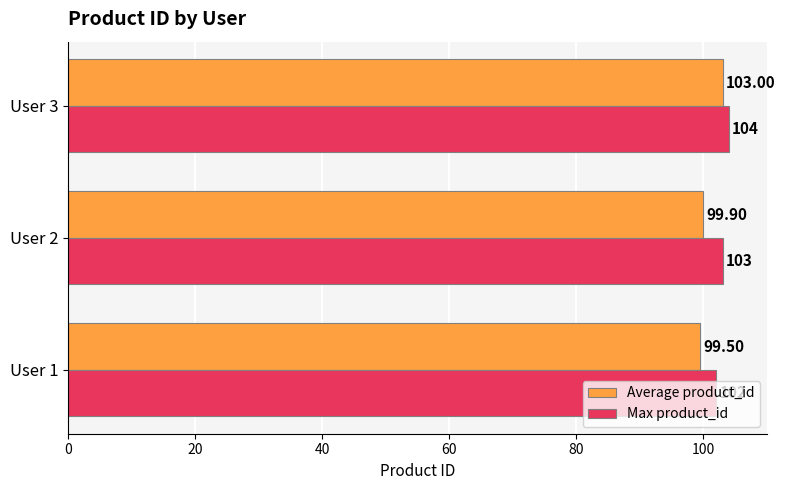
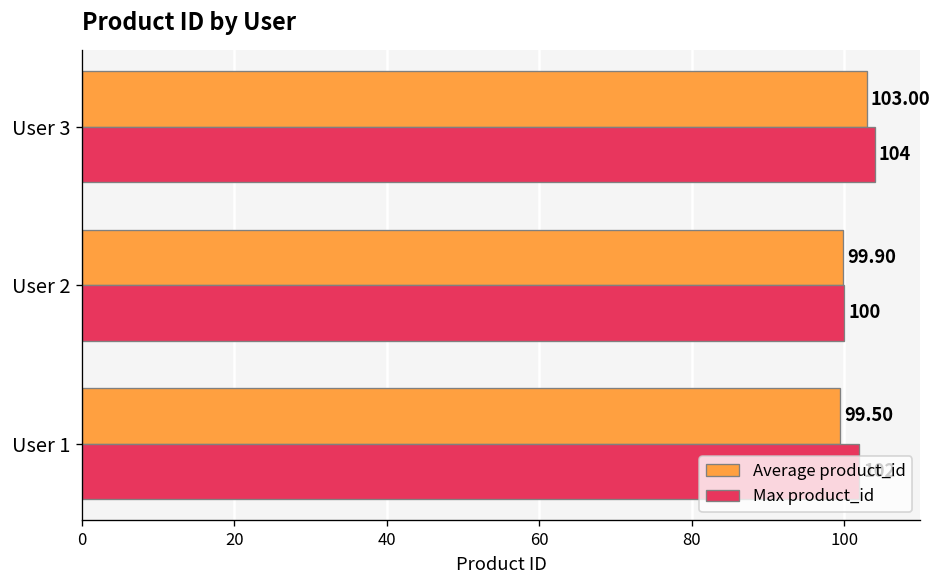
  {
    "Average product_id": {
      "User 3": 103.00,
      "User 2": 99.90,
      "User 1": 99.50
    },
    "Max product_id": {
      "User 3": 104,
-     "User 2": 103
+     "User 2": 100
    }
  }
